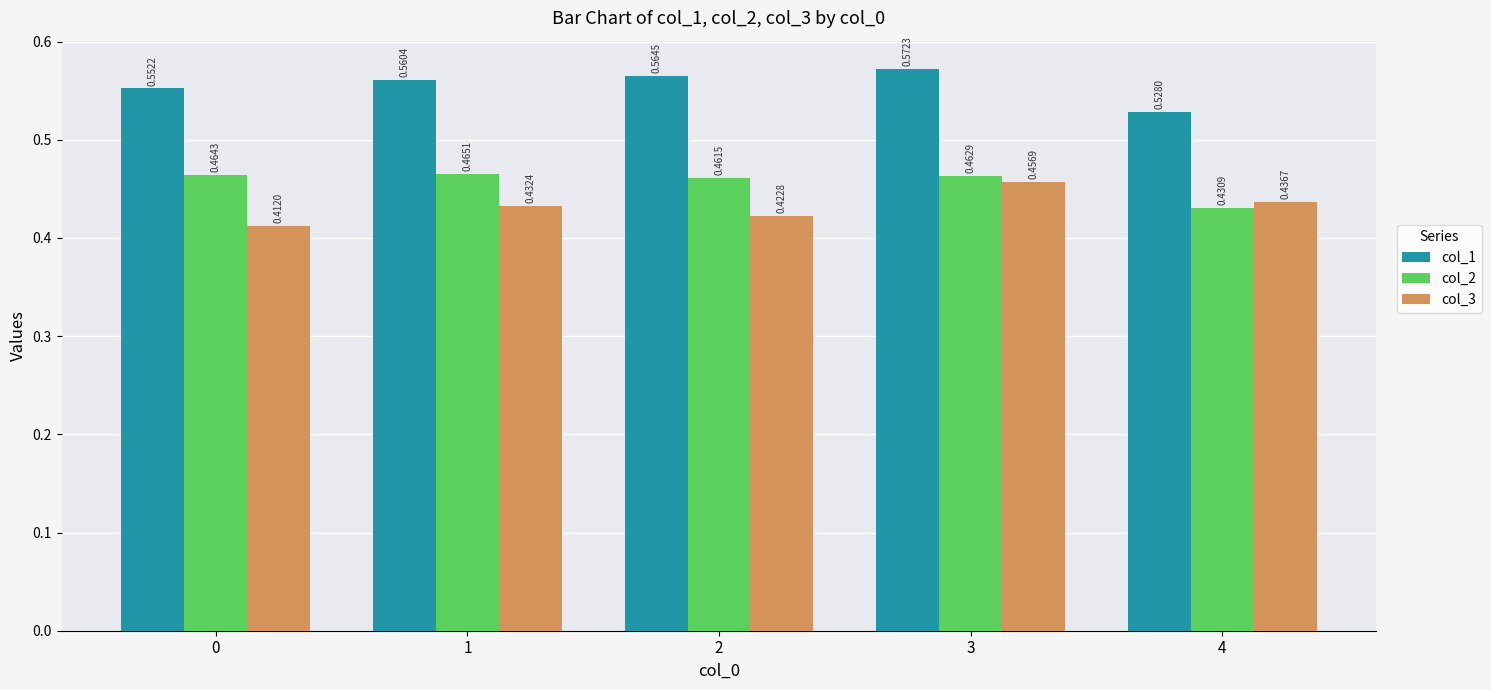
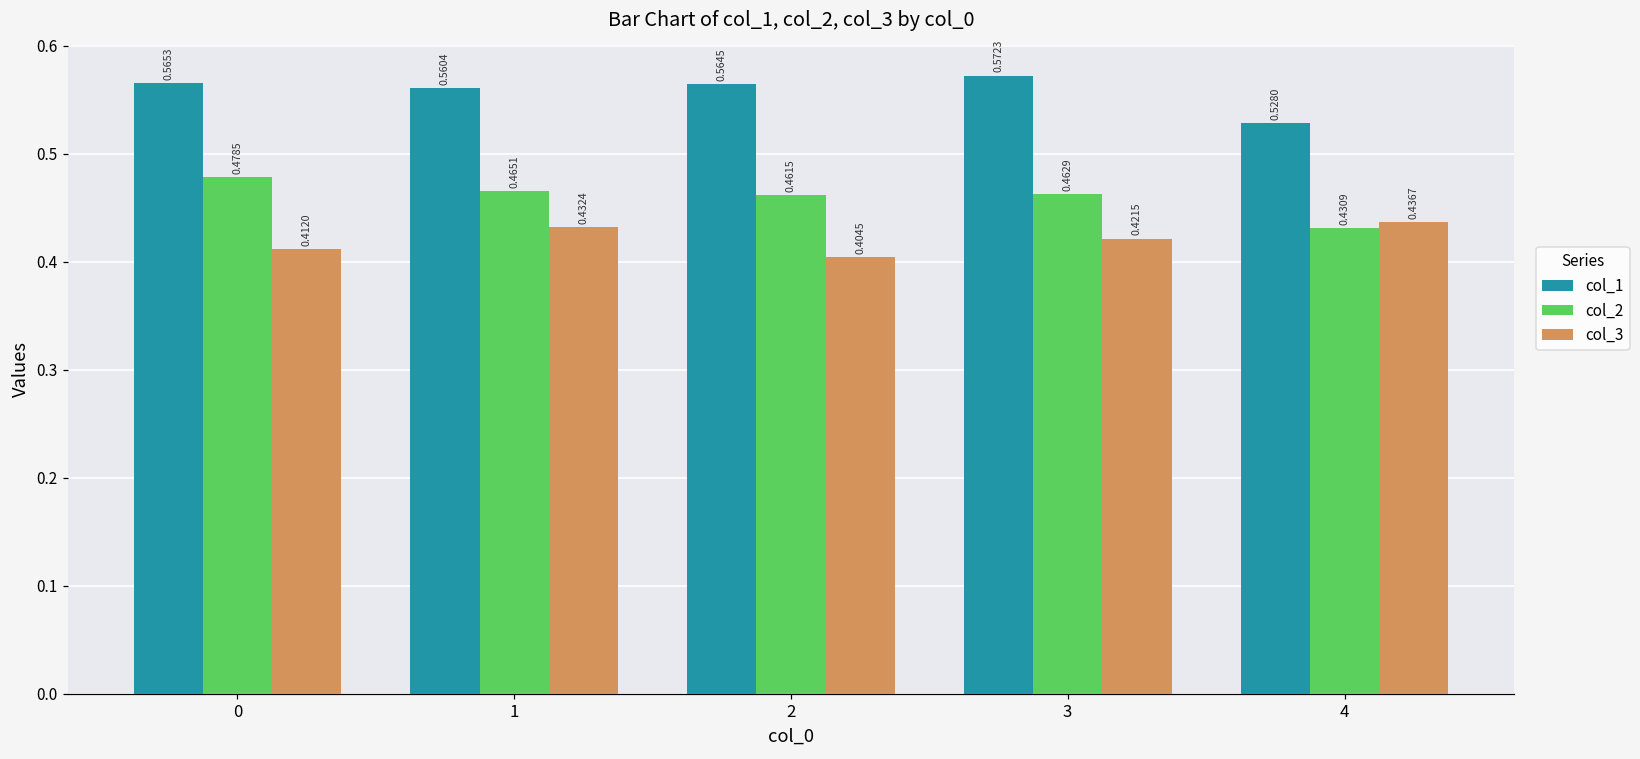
  {
    "col_1": {
-     "0": 0.5522,
+     "0": 0.5653,
      "1": 0.5604,
      "2": 0.5645,
      "3": 0.5723,
      "4": 0.5280
    },
    "col_2": {
-     "0": 0.4643,
+     "0": 0.4785,
      "1": 0.4651,
      "2": 0.4615,
      "3": 0.4629,
      "4": 0.4309
    },
    "col_3": {
      "0": 0.4120,
      "1": 0.4324,
-     "2": 0.4228,
-     "3": 0.4569,
+     "2": 0.4045,
+     "3": 0.4215,
      "4": 0.4367
    }
  }
